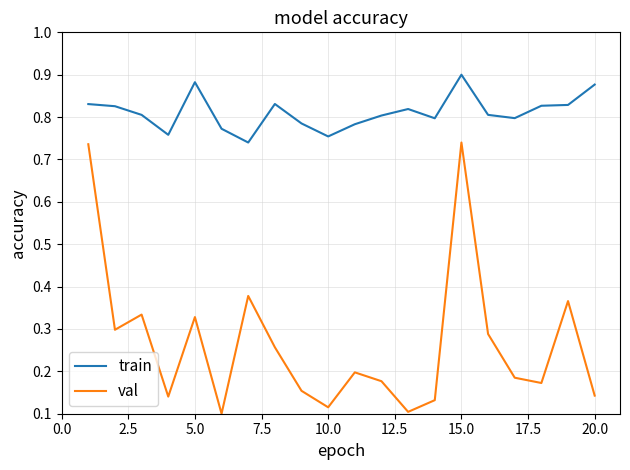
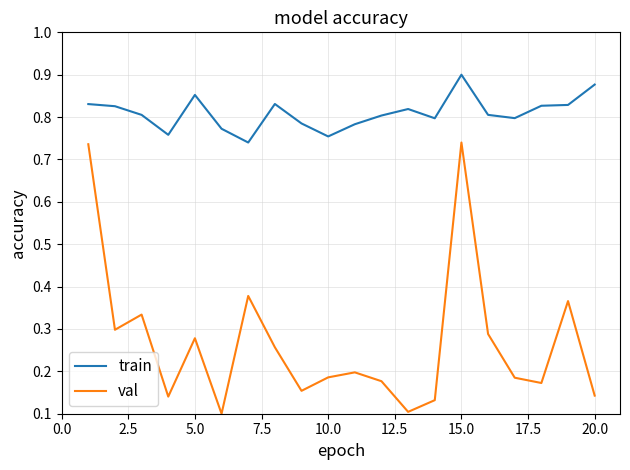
  {
    "train": {
-     "5.0": 0.88,
+     "5.0": 0.85,
      "10.0": 0.75,
      "15.0": 0.90,
      "20.0": 0.88
    },
    "val": {
-     "5.0": 0.33,
-     "10.0": 0.12,
+     "5.0": 0.28,
+     "10.0": 0.19,
      "15.0": 0.74,
      "20.0": 0.14
    }
  }
